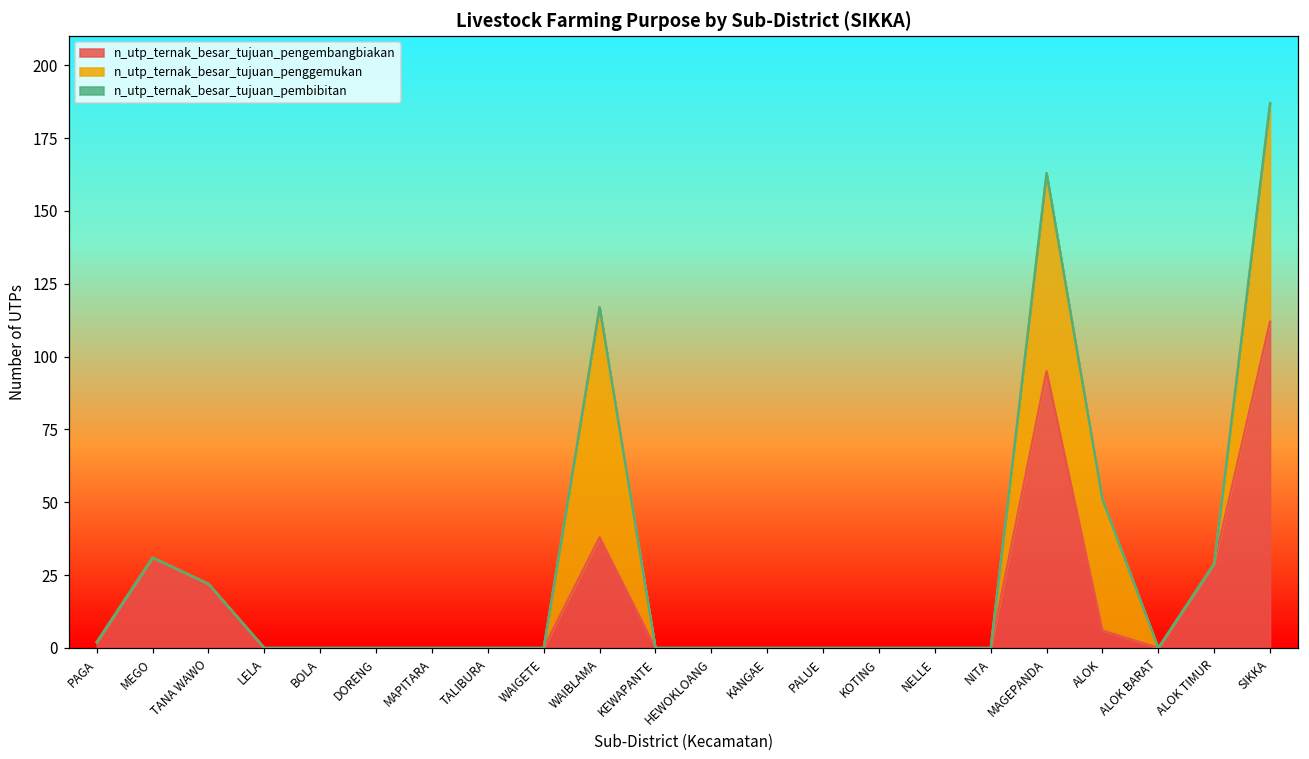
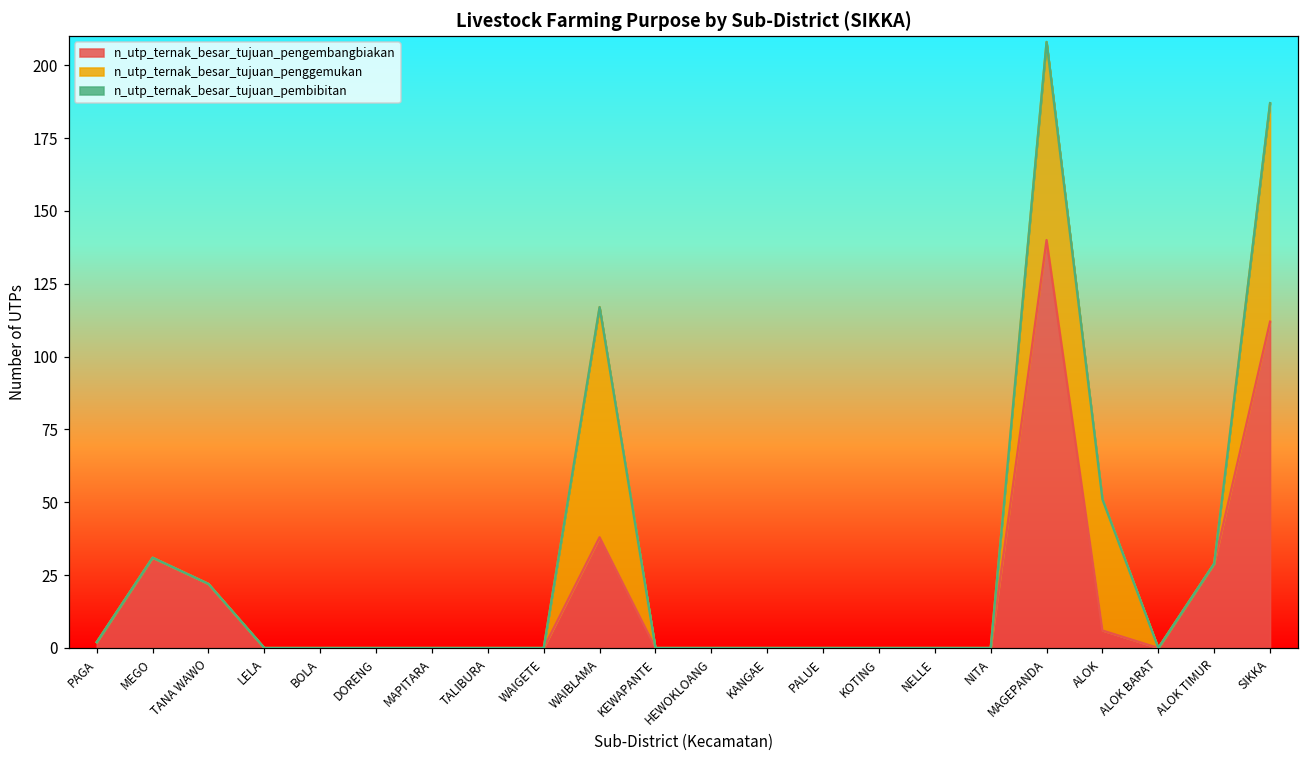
  {
    "n_utp_ternak_besar_tujuan_pengembangbiakan": {
      "WAIBLAMA": 38,
-     "MAGEPANDA": 95,
+     "MAGEPANDA": 140,
      "ALOK": 6,
      "SIKKA": 112
    }
  }
